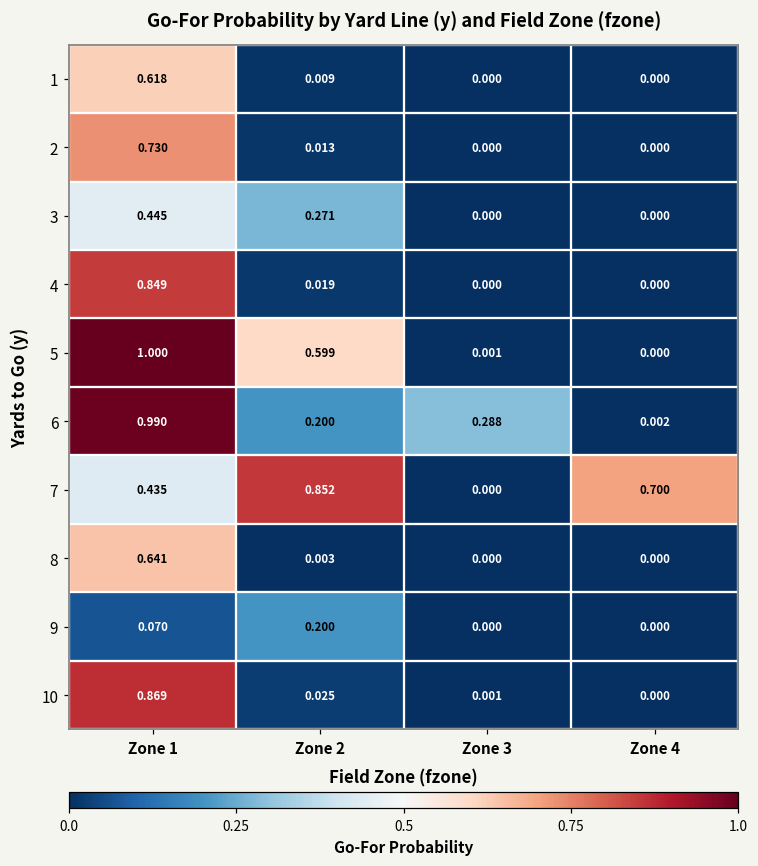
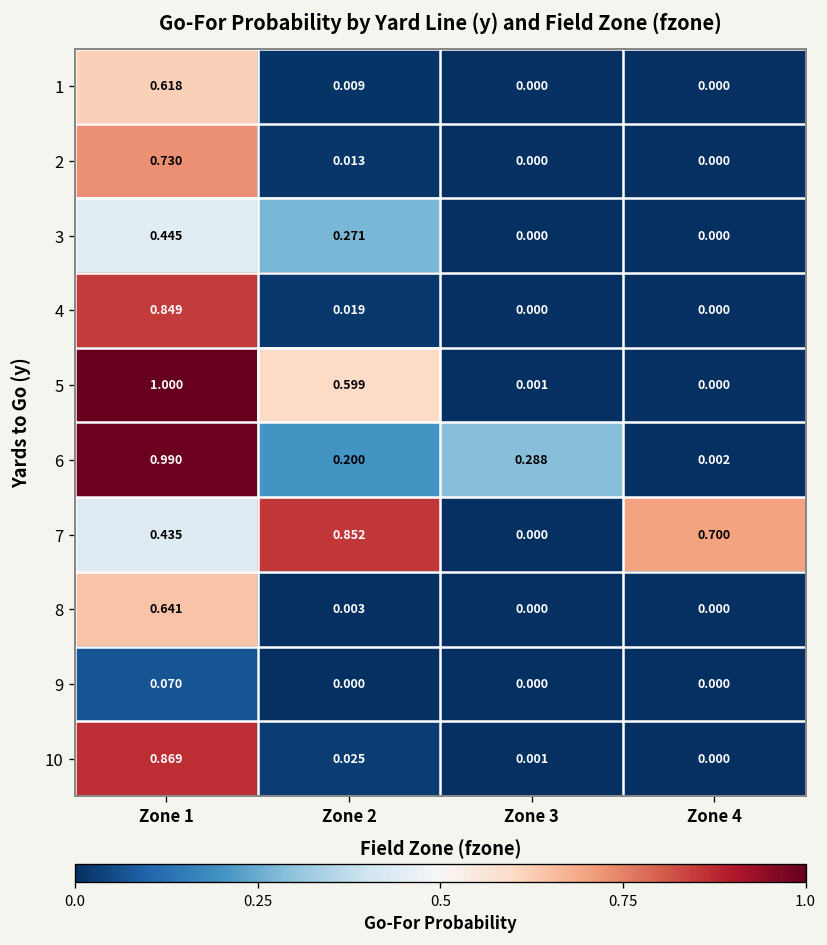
  {
    "1": {
      "Zone 1": 0.618,
      "Zone 2": 0.009,
      "Zone 3": 0.000,
      "Zone 4": 0.000
    },
    "2": {
      "Zone 1": 0.730,
      "Zone 2": 0.013,
      "Zone 3": 0.000,
      "Zone 4": 0.000
    },
    "3": {
      "Zone 1": 0.445,
      "Zone 2": 0.271,
      "Zone 3": 0.000,
      "Zone 4": 0.000
    },
    "4": {
      "Zone 1": 0.849,
      "Zone 2": 0.019,
      "Zone 3": 0.000,
      "Zone 4": 0.000
    },
    "5": {
      "Zone 1": 1.000,
      "Zone 2": 0.599,
      "Zone 3": 0.001,
      "Zone 4": 0.000
    },
    "6": {
      "Zone 1": 0.990,
      "Zone 2": 0.200,
      "Zone 3": 0.288,
      "Zone 4": 0.002
    },
    "7": {
      "Zone 1": 0.435,
      "Zone 2": 0.852,
      "Zone 3": 0.000,
      "Zone 4": 0.700
    },
    "8": {
      "Zone 1": 0.641,
      "Zone 2": 0.003,
      "Zone 3": 0.000,
      "Zone 4": 0.000
    },
    "9": {
      "Zone 1": 0.070,
-     "Zone 2": 0.200,
+     "Zone 2": 0.000,
      "Zone 3": 0.000,
      "Zone 4": 0.000
    },
    "10": {
      "Zone 1": 0.869,
      "Zone 2": 0.025,
      "Zone 3": 0.001,
      "Zone 4": 0.000
    }
  }
